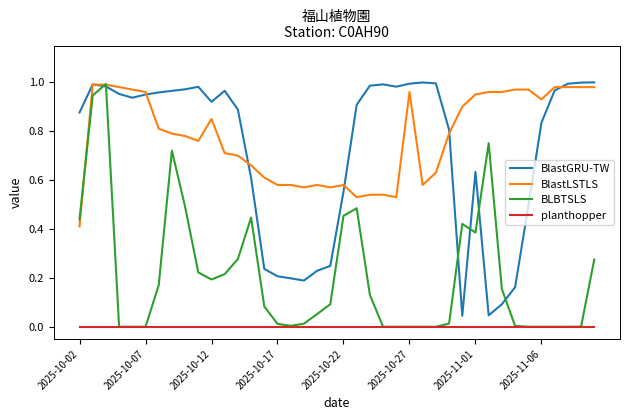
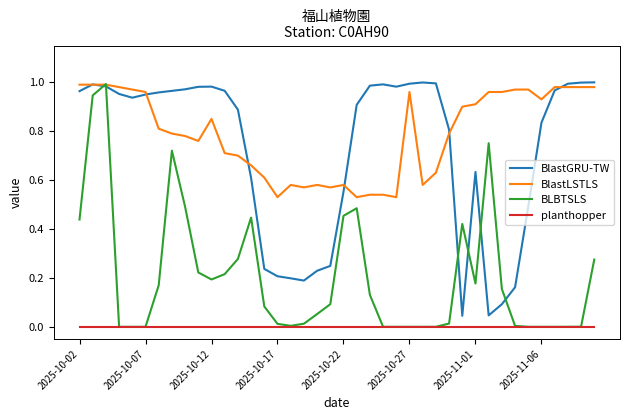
  {
    "BlastGRU-TW": {
-     "2025-10-02": 0.88,
-     "2025-10-12": 0.92,
+     "2025-10-02": 0.96,
+     "2025-10-12": 0.98,
      "2025-10-17": 0.21,
      "2025-10-22": 0.55,
      "2025-10-27": 0.99,
      "2025-11-01": 0.63,
      "2025-11-06": 0.83
    },
    "BlastLSTLS": {
-     "2025-10-02": 0.41,
+     "2025-10-02": 0.99,
      "2025-10-12": 0.85,
-     "2025-10-17": 0.58,
+     "2025-10-17": 0.53,
      "2025-10-22": 0.58,
      "2025-10-27": 0.96,
-     "2025-11-01": 0.95,
+     "2025-11-01": 0.91,
      "2025-11-06": 0.93
    },
    "BLBTSLS": {
      "2025-10-02": 0.44,
      "2025-10-12": 0.19,
      "2025-10-17": 0.01,
      "2025-10-22": 0.45,
-     "2025-11-01": 0.39
+     "2025-11-01": 0.18
    },
    "planthopper": {
      "2025-10-02": 0.00,
      "2025-10-12": 0.00,
      "2025-10-17": 0.00,
      "2025-10-22": 0.00,
      "2025-11-01": 0.00
    }
  }
